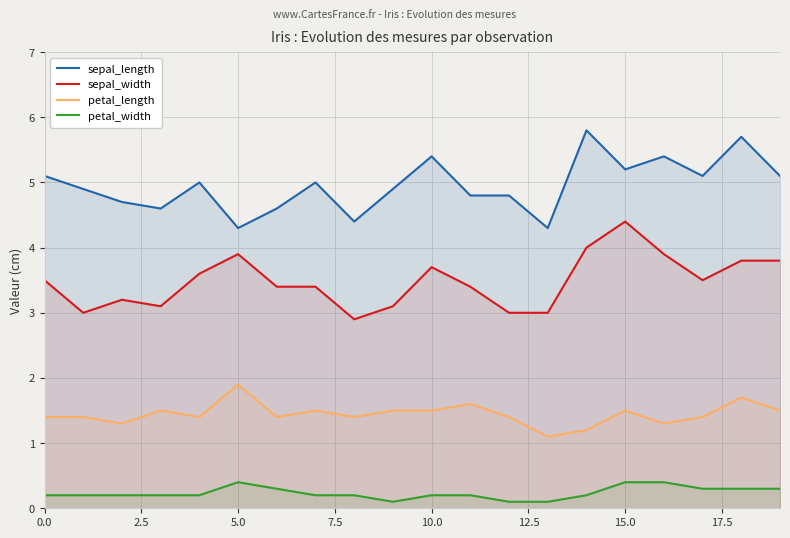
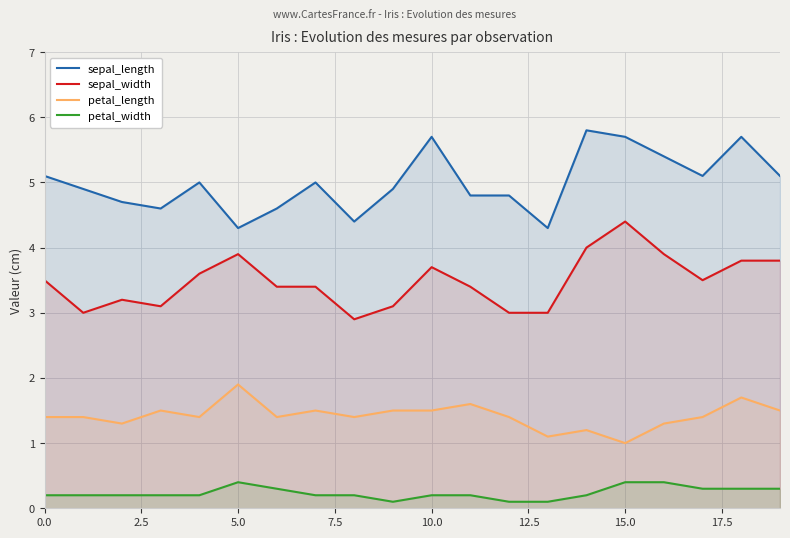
  {
    "sepal_length": {
      "0.0": 5.1,
      "5.0": 4.3,
-     "10.0": 5.4,
-     "15.0": 5.2
+     "10.0": 5.7,
+     "15.0": 5.7
    },
    "sepal_width": {
      "0.0": 3.5,
      "5.0": 3.9,
      "10.0": 3.7,
      "15.0": 4.4
    },
    "petal_length": {
      "0.0": 1.4,
      "5.0": 1.9,
      "10.0": 1.5,
-     "15.0": 1.5
+     "15.0": 1.0
    },
    "petal_width": {
      "0.0": 0.2,
      "5.0": 0.4,
      "10.0": 0.2,
      "15.0": 0.4
    }
  }
